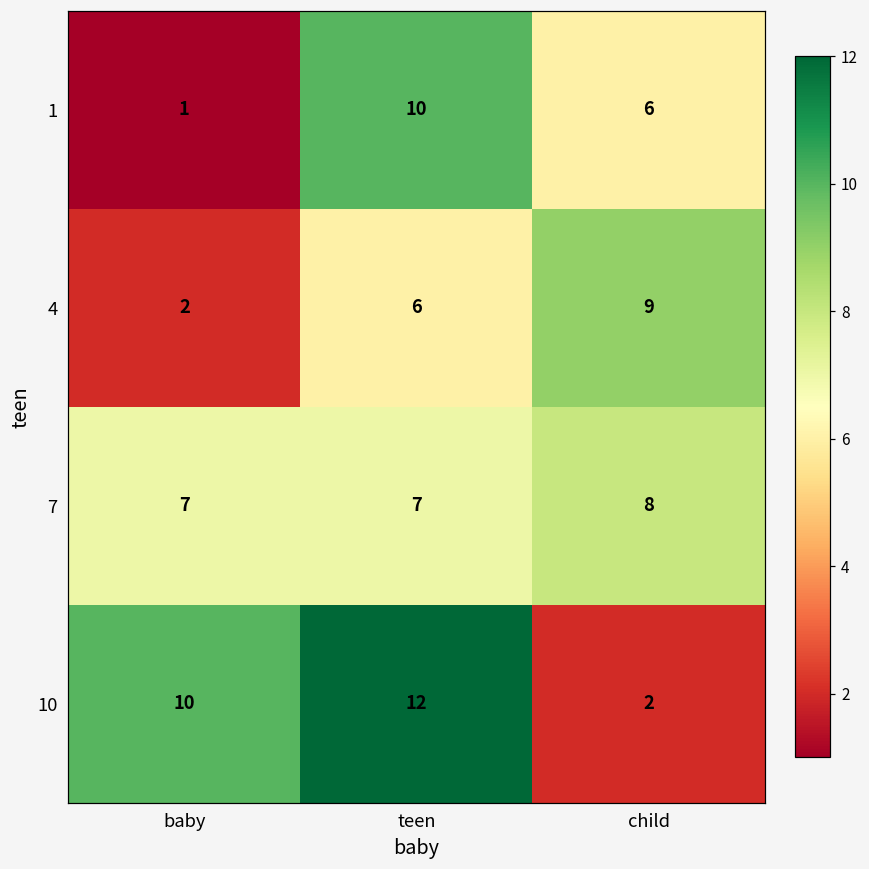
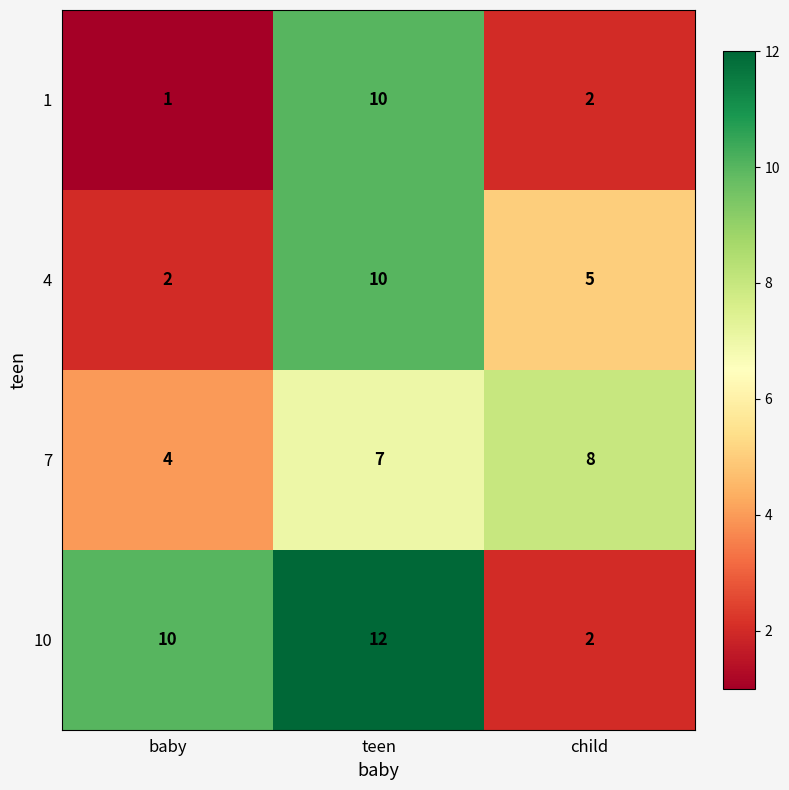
  {
    "1": {
      "baby": 1,
      "teen": 10,
-     "child": 6
+     "child": 2
    },
    "4": {
      "baby": 2,
-     "teen": 6,
-     "child": 9
+     "teen": 10,
+     "child": 5
    },
    "7": {
-     "baby": 7,
+     "baby": 4,
      "teen": 7,
      "child": 8
    },
    "10": {
      "baby": 10,
      "teen": 12,
      "child": 2
    }
  }
